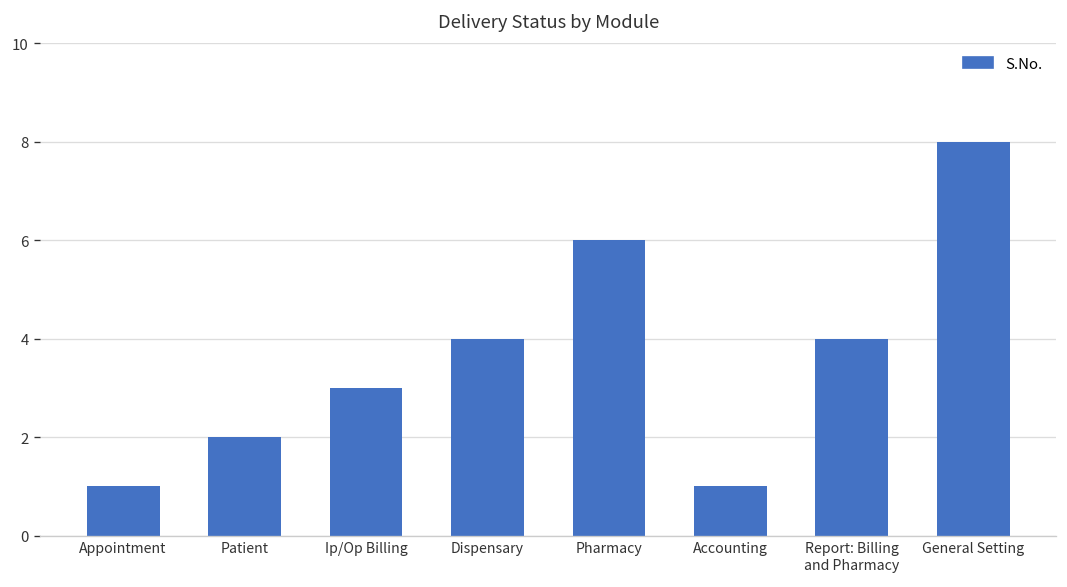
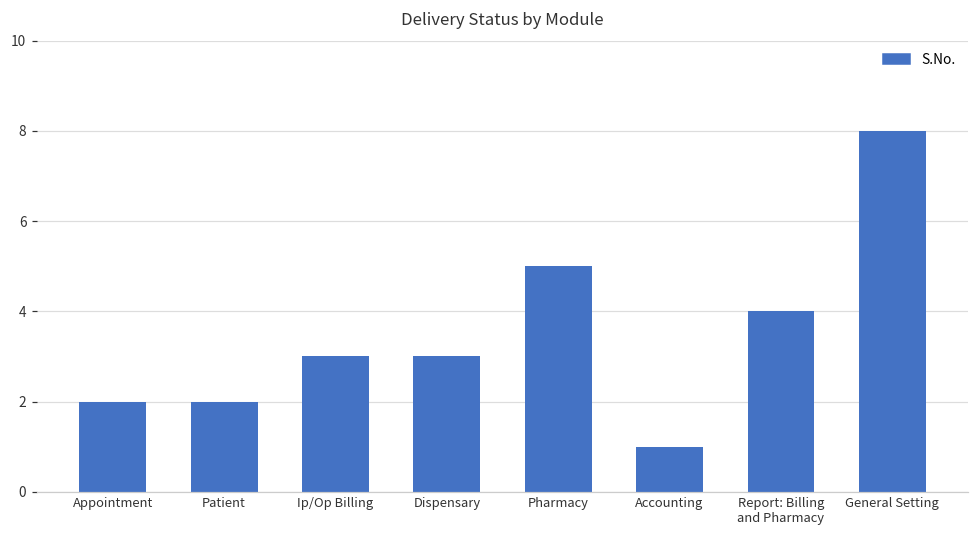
  {
-   "Appointment": 1,
+   "Appointment": 2,
    "Patient": 2,
    "Ip/Op Billing": 3,
-   "Dispensary": 4,
-   "Pharmacy": 6,
+   "Dispensary": 3,
+   "Pharmacy": 5,
    "Accounting": 1,
    "Report: Billing and Pharmacy": 4,
    "General Setting": 8
  }
